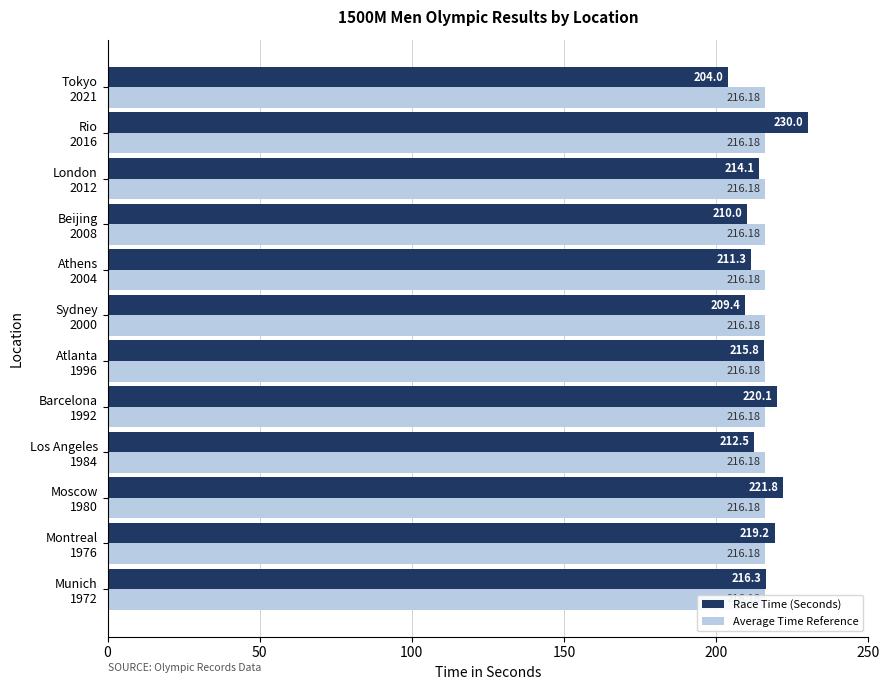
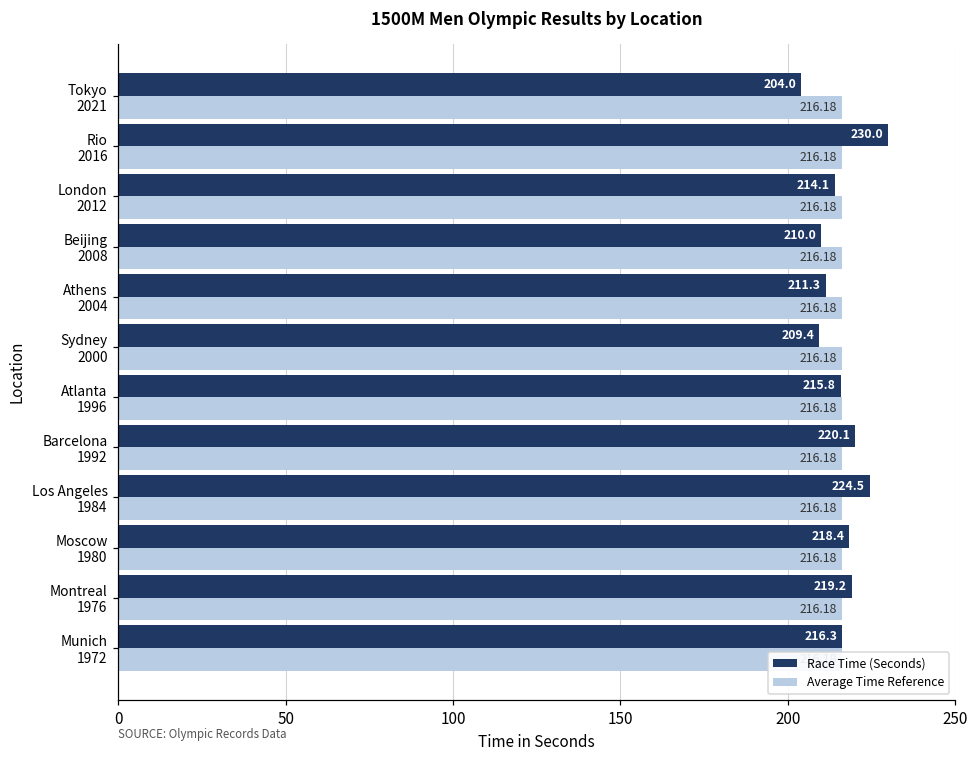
  {
    "Race Time (Seconds)": {
      "Tokyo 2021": 204.0,
      "Rio 2016": 230.0,
      "London 2012": 214.1,
      "Beijing 2008": 210.0,
      "Athens 2004": 211.3,
      "Sydney 2000": 209.4,
      "Atlanta 1996": 215.8,
      "Barcelona 1992": 220.1,
-     "Los Angeles 1984": 212.5,
-     "Moscow 1980": 221.8,
+     "Los Angeles 1984": 224.5,
+     "Moscow 1980": 218.4,
      "Montreal 1976": 219.2,
      "Munich 1972": 216.3
    },
    "Average Time Reference": {
      "Tokyo 2021": 216.18,
      "Rio 2016": 216.18,
      "London 2012": 216.18,
      "Beijing 2008": 216.18,
      "Athens 2004": 216.18,
      "Sydney 2000": 216.18,
      "Atlanta 1996": 216.18,
      "Barcelona 1992": 216.18,
      "Los Angeles 1984": 216.18,
      "Moscow 1980": 216.18,
      "Montreal 1976": 216.18
    }
  }
